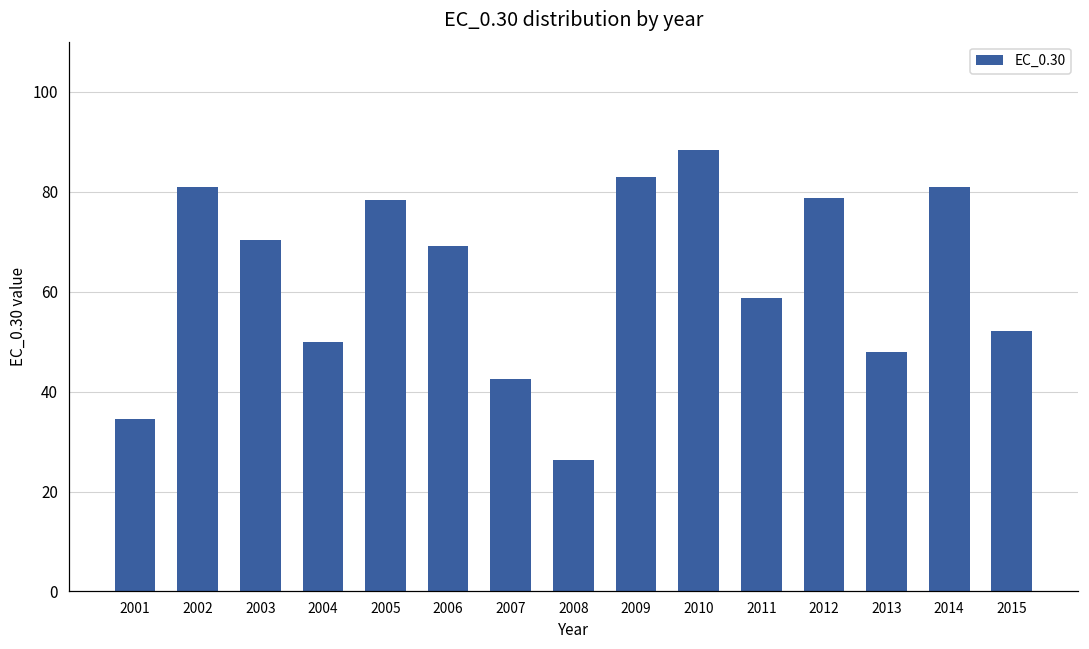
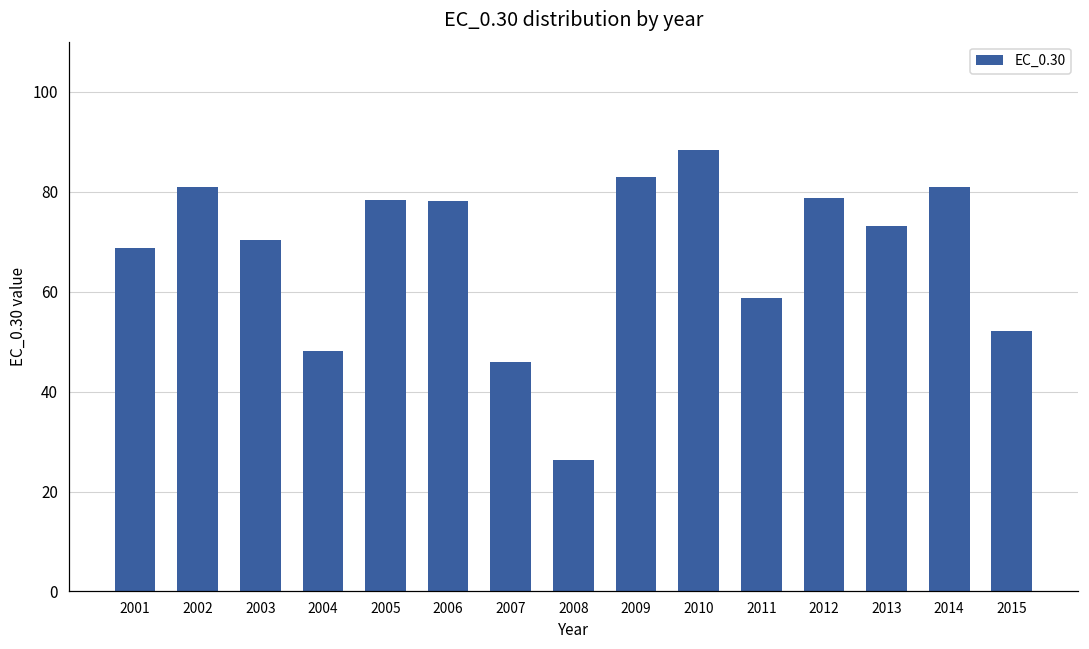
  {
-   "2001": 35,
+   "2001": 69,
    "2002": 81,
    "2003": 70,
-   "2004": 50,
+   "2004": 48,
    "2005": 78,
-   "2006": 69,
-   "2007": 43,
+   "2006": 78,
+   "2007": 46,
    "2008": 26,
    "2009": 83,
    "2010": 88,
    "2011": 59,
    "2012": 79,
-   "2013": 48,
+   "2013": 73,
    "2014": 81,
    "2015": 52
  }
